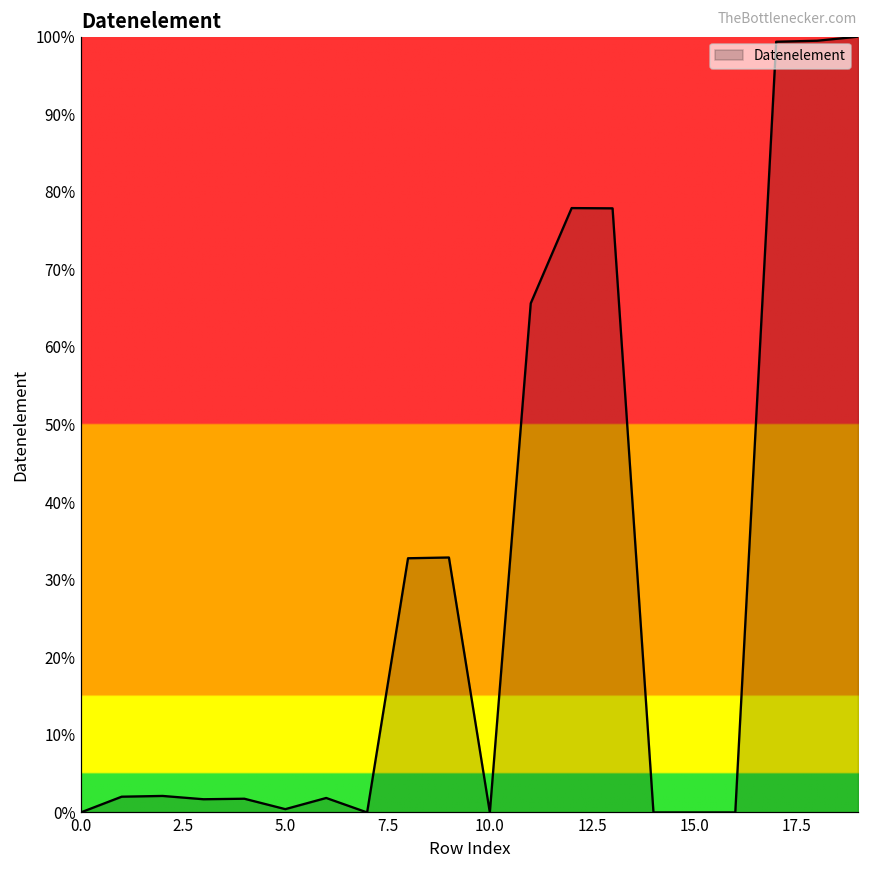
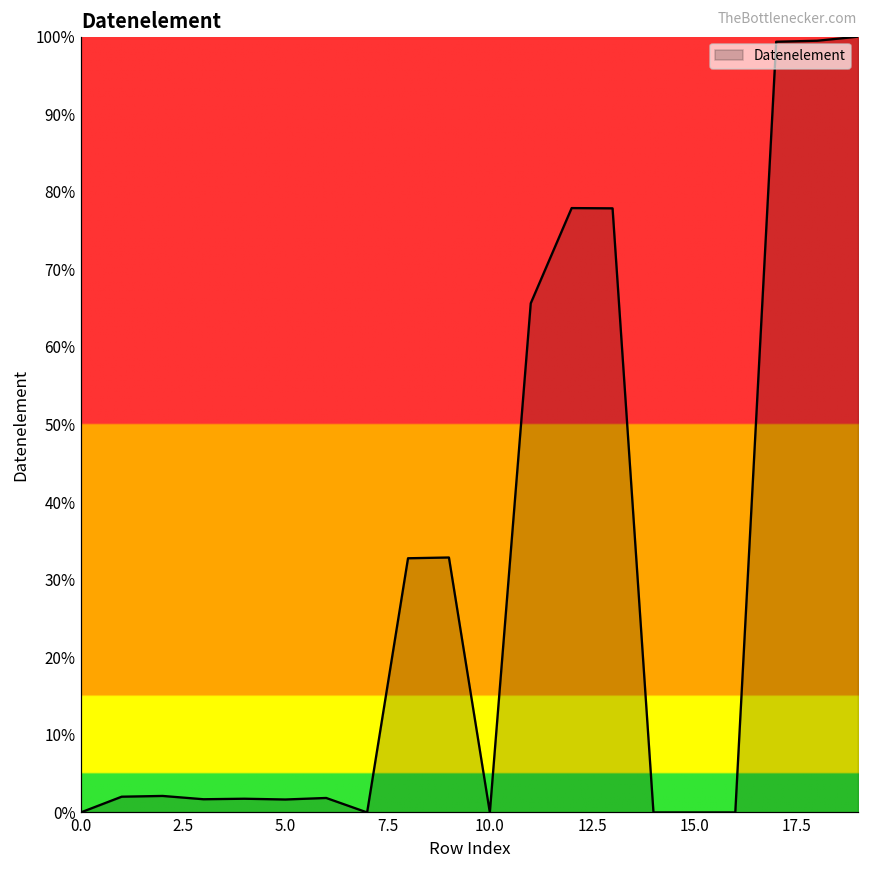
  {
    "0.0": "0%",
-   "5.0": "0%",
+   "5.0": "2%",
    "10.0": "0%",
    "15.0": "0%"
  }
